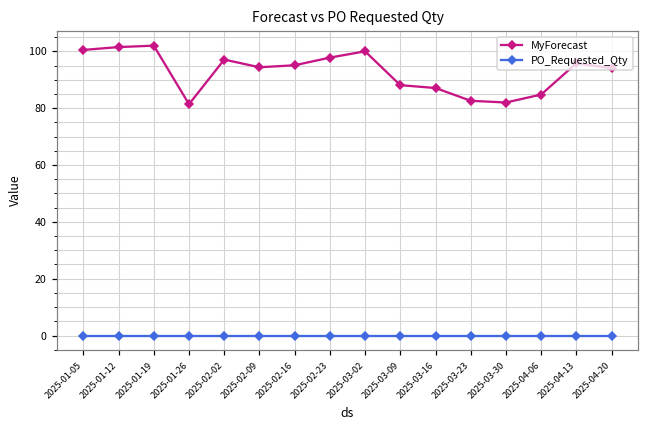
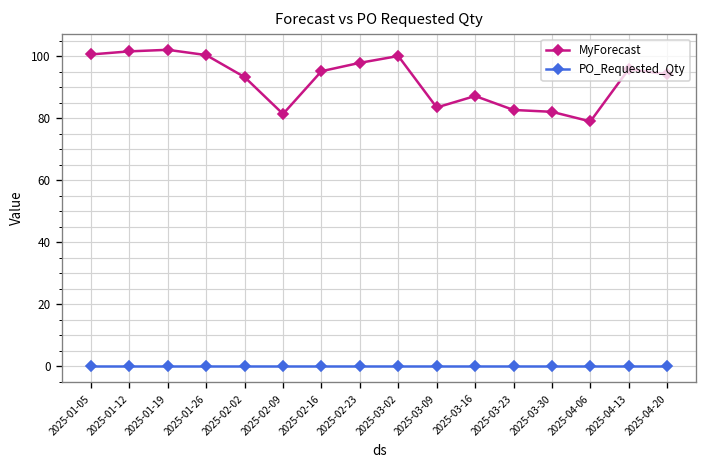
  {
    "MyForecast": {
      "2025-01-05": 101,
      "2025-01-12": 102,
      "2025-01-19": 102,
-     "2025-01-26": 81,
-     "2025-02-02": 97,
-     "2025-02-09": 94,
+     "2025-01-26": 100,
+     "2025-02-02": 93,
+     "2025-02-09": 81,
      "2025-02-16": 95,
      "2025-02-23": 98,
      "2025-03-02": 100,
-     "2025-03-09": 88,
+     "2025-03-09": 83,
      "2025-03-16": 87,
      "2025-03-23": 83,
      "2025-03-30": 82,
-     "2025-04-06": 85
+     "2025-04-06": 79
    },
    "PO_Requested_Qty": {
      "2025-01-05": 0,
      "2025-01-12": 0,
      "2025-01-19": 0,
      "2025-01-26": 0,
      "2025-02-02": 0,
      "2025-02-09": 0,
      "2025-02-16": 0,
      "2025-02-23": 0,
      "2025-03-02": 0,
      "2025-03-09": 0,
      "2025-03-16": 0,
      "2025-03-23": 0,
      "2025-03-30": 0,
      "2025-04-06": 0,
      "2025-04-13": 0,
      "2025-04-20": 0
    }
  }
